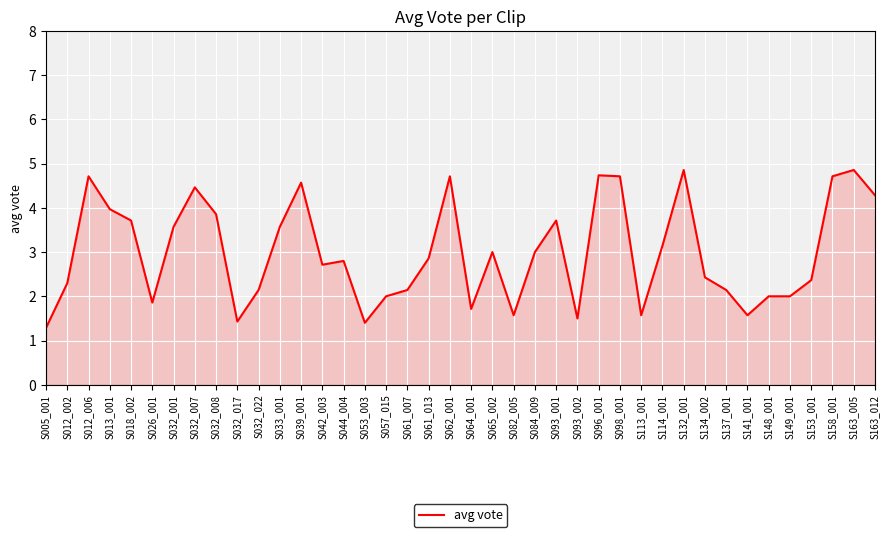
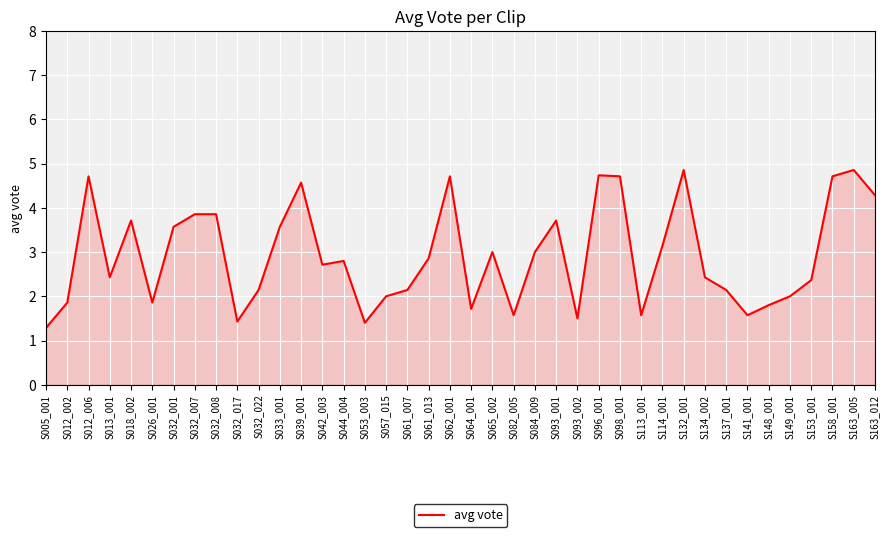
  {
    "S005_001": 1.3,
-   "S012_002": 2.3,
+   "S012_002": 1.9,
    "S012_006": 4.7,
-   "S013_001": 4.0,
+   "S013_001": 2.4,
    "S018_002": 3.7,
    "S026_001": 1.9,
    "S032_001": 3.6,
-   "S032_007": 4.5,
+   "S032_007": 3.9,
    "S032_008": 3.9,
    "S032_017": 1.4,
    "S032_022": 2.1,
    "S033_001": 3.6,
    "S039_001": 4.6,
    "S042_003": 2.7,
    "S044_004": 2.8,
    "S053_003": 1.4,
    "S057_015": 2.0,
    "S061_007": 2.1,
    "S061_013": 2.9,
    "S062_001": 4.7,
    "S064_001": 1.7,
    "S065_002": 3.0,
    "S082_005": 1.6,
    "S084_009": 3.0,
    "S093_001": 3.7,
    "S093_002": 1.5,
    "S096_001": 4.7,
    "S098_001": 4.7,
    "S113_001": 1.6,
    "S114_001": 3.1,
    "S132_001": 4.9,
    "S134_002": 2.4,
    "S137_001": 2.1,
    "S141_001": 1.6,
-   "S148_001": 2.0,
+   "S148_001": 1.8,
    "S149_001": 2.0,
    "S153_001": 2.4,
    "S158_001": 4.7,
    "S163_005": 4.9,
    "S163_012": 4.3
  }
